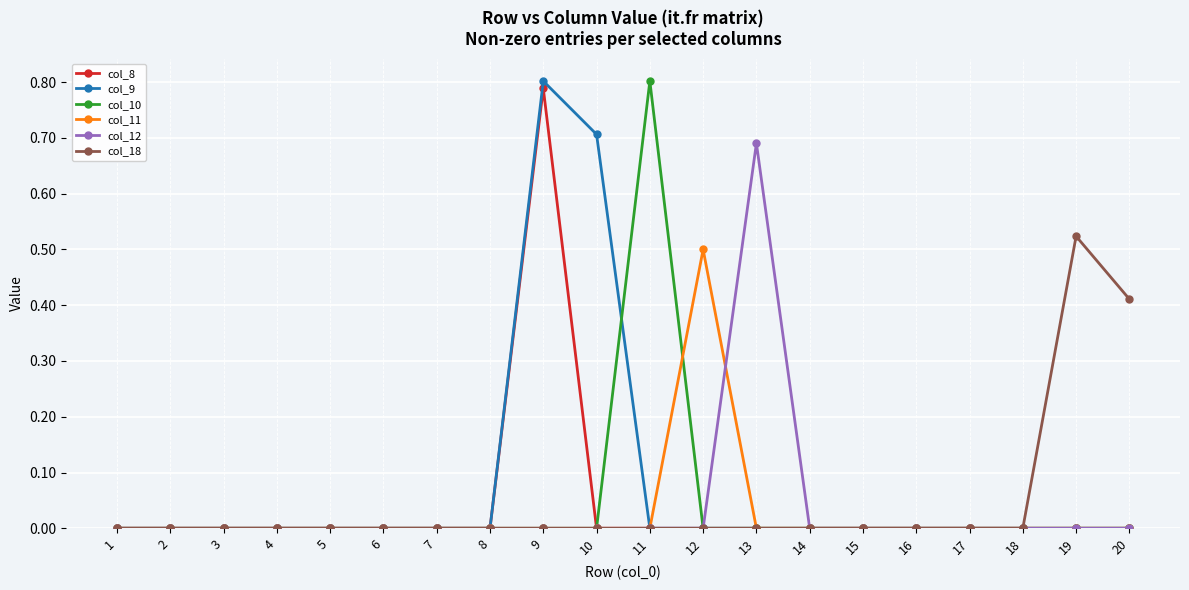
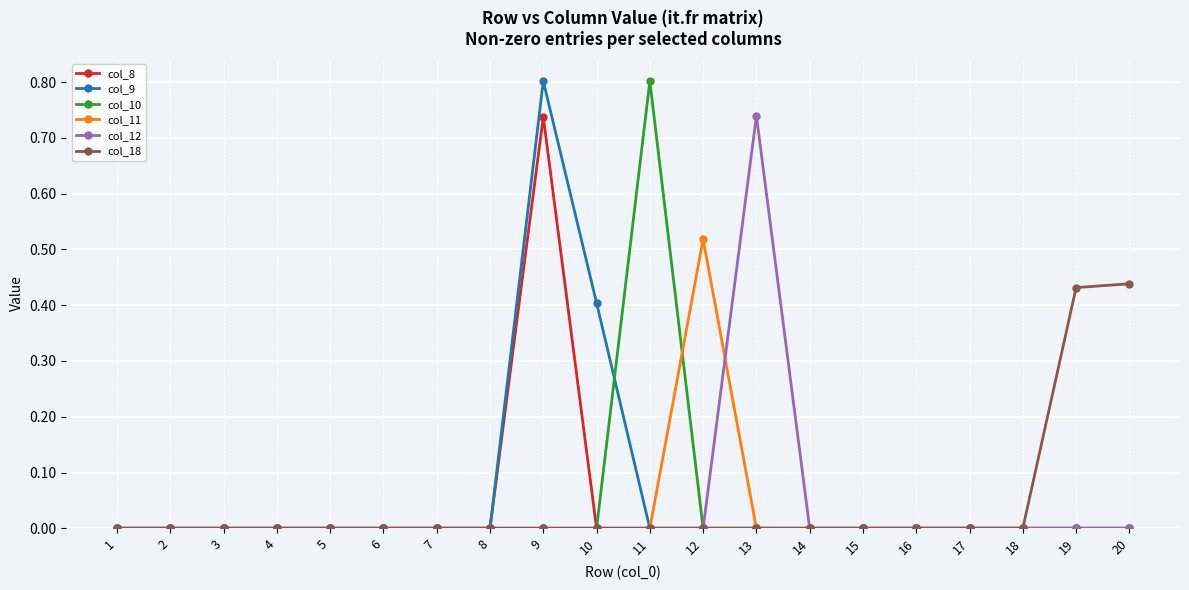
  {
    "col_8": {
-     "9": 0.79
+     "9": 0.74
    },
    "col_9": {
      "9": 0.80,
-     "10": 0.71
+     "10": 0.40
    },
    "col_10": {
      "11": 0.80
    },
    "col_11": {
-     "12": 0.50
+     "12": 0.52
    },
    "col_12": {
-     "13": 0.69
+     "13": 0.74
    },
    "col_18": {
-     "19": 0.52,
-     "20": 0.41
+     "19": 0.43,
+     "20": 0.44
    }
  }
